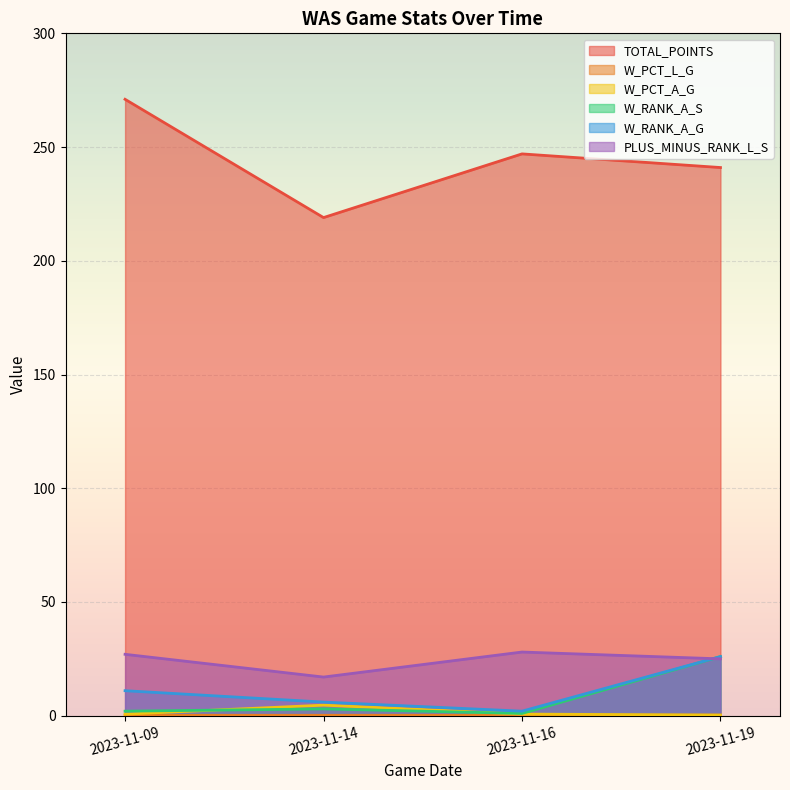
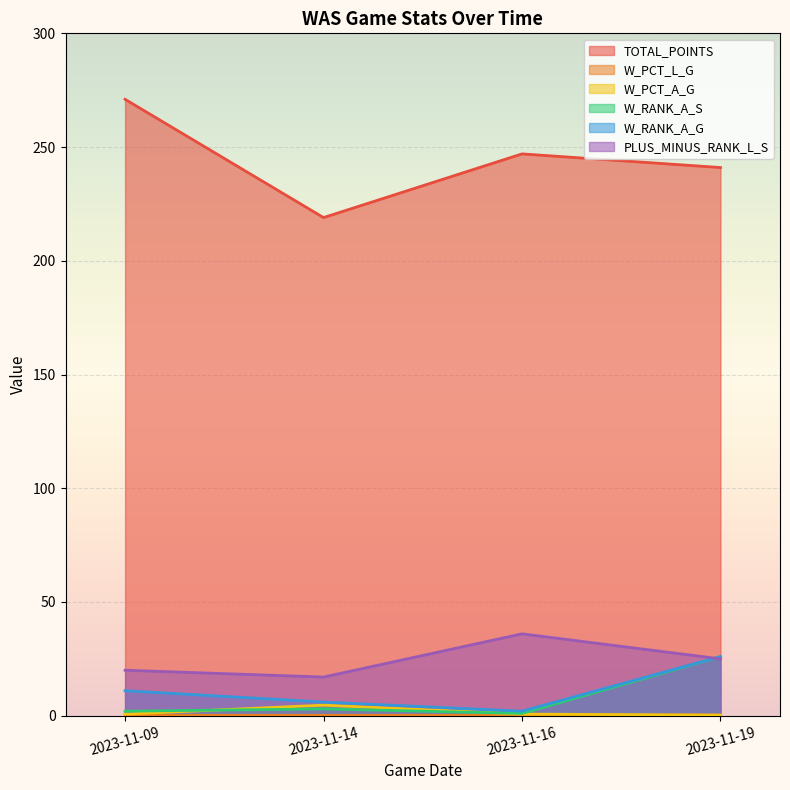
  {
    "W_PCT_A_G": {
      "2023-11-14": 5
    },
    "W_RANK_A_S": {
      "2023-11-09": 2,
      "2023-11-14": 3
    },
    "W_RANK_A_G": {
      "2023-11-09": 11,
      "2023-11-14": 6
    },
    "PLUS_MINUS_RANK_L_S": {
-     "2023-11-09": 27,
+     "2023-11-09": 20,
      "2023-11-14": 17,
-     "2023-11-16": 28
+     "2023-11-16": 36
    }
  }
